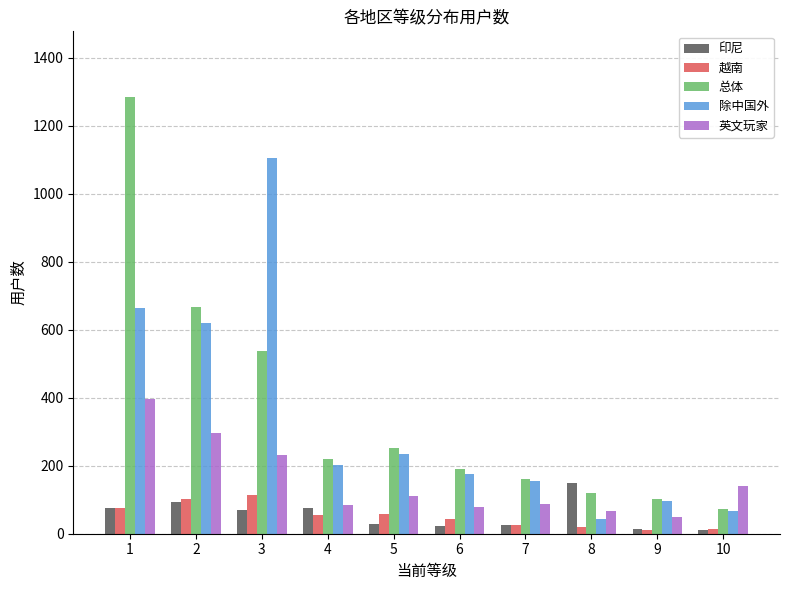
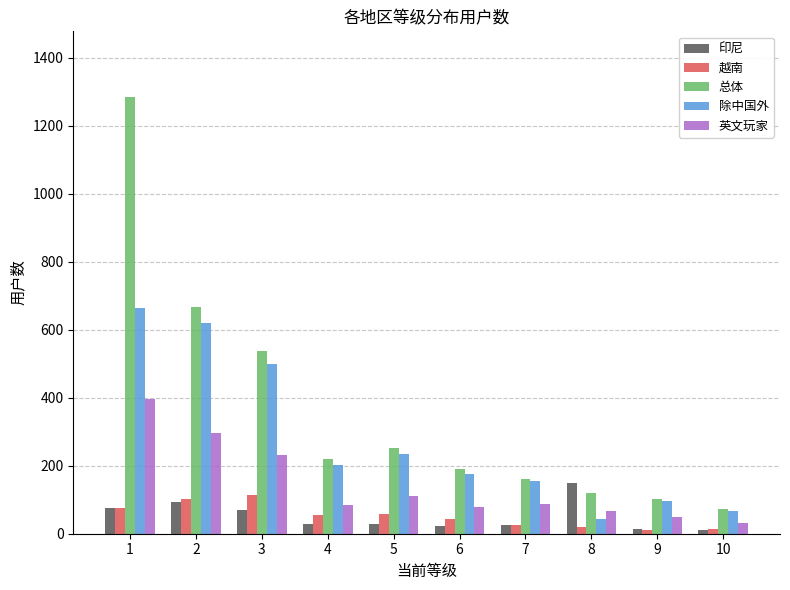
  {
    "印尼": {
      "1": 80,
      "2": 90,
      "3": 70,
-     "4": 80,
+     "4": 30,
      "5": 30,
      "6": 20,
      "7": 30,
      "8": 150,
      "9": 20,
      "10": 10
    },
    "越南": {
      "1": 80,
      "2": 100,
      "3": 110,
      "4": 50,
      "5": 60,
      "6": 40,
      "7": 30,
      "8": 20,
      "9": 10,
      "10": 20
    },
    "总体": {
      "1": 1290,
      "2": 670,
      "3": 540,
      "4": 220,
      "5": 250,
      "6": 190,
      "7": 160,
      "8": 120,
      "9": 100,
      "10": 70
    },
    "除中国外": {
      "1": 670,
      "2": 620,
-     "3": 1100,
+     "3": 500,
      "4": 200,
      "5": 240,
      "6": 180,
      "7": 150,
      "8": 40,
      "9": 100,
      "10": 70
    },
    "英文玩家": {
      "1": 400,
      "2": 300,
      "3": 230,
      "4": 90,
      "5": 110,
      "6": 80,
      "7": 90,
      "8": 70,
      "9": 50,
-     "10": 140
+     "10": 30
    }
  }
